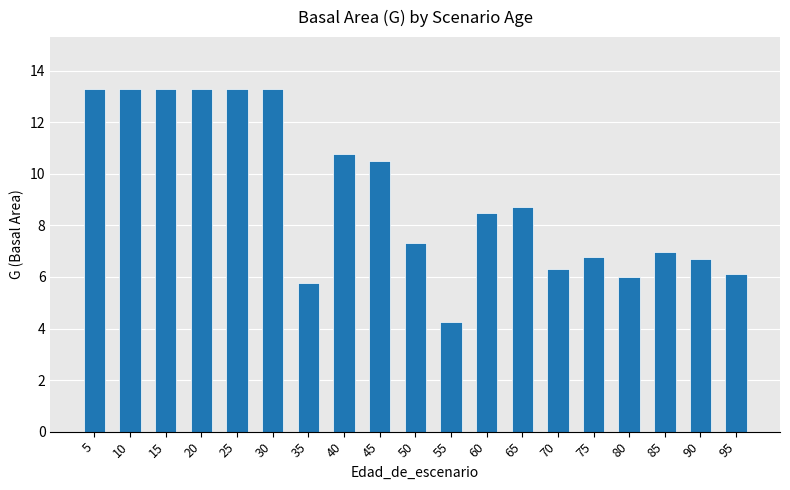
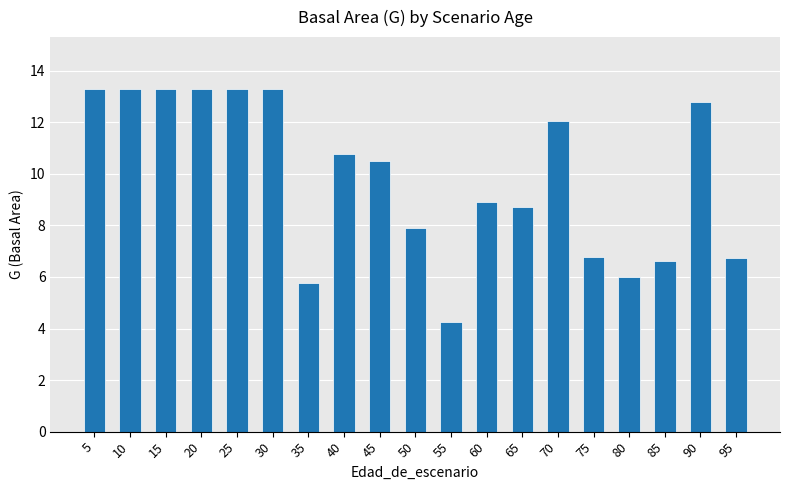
  {
    "5": 13.3,
    "10": 13.3,
    "15": 13.3,
    "20": 13.3,
    "25": 13.3,
    "30": 13.3,
    "35": 5.8,
    "40": 10.8,
    "45": 10.5,
-   "50": 7.3,
+   "50": 7.9,
    "55": 4.3,
-   "60": 8.5,
+   "60": 8.9,
    "65": 8.7,
-   "70": 6.3,
+   "70": 12.1,
    "75": 6.8,
    "80": 6.0,
-   "85": 7.0,
-   "90": 6.7,
-   "95": 6.1
+   "85": 6.6,
+   "90": 12.8,
+   "95": 6.7
  }
